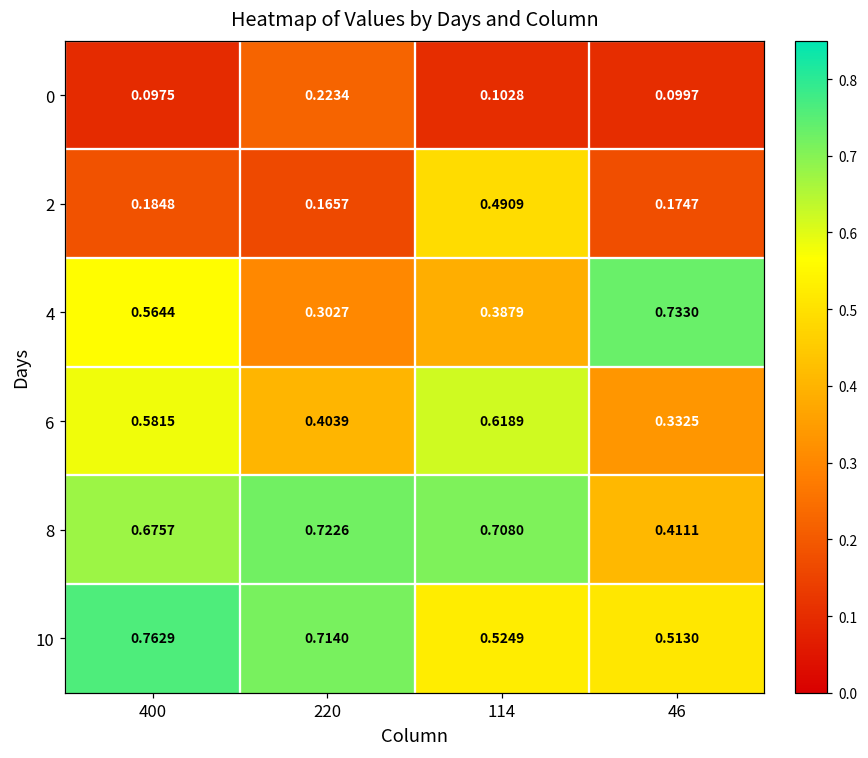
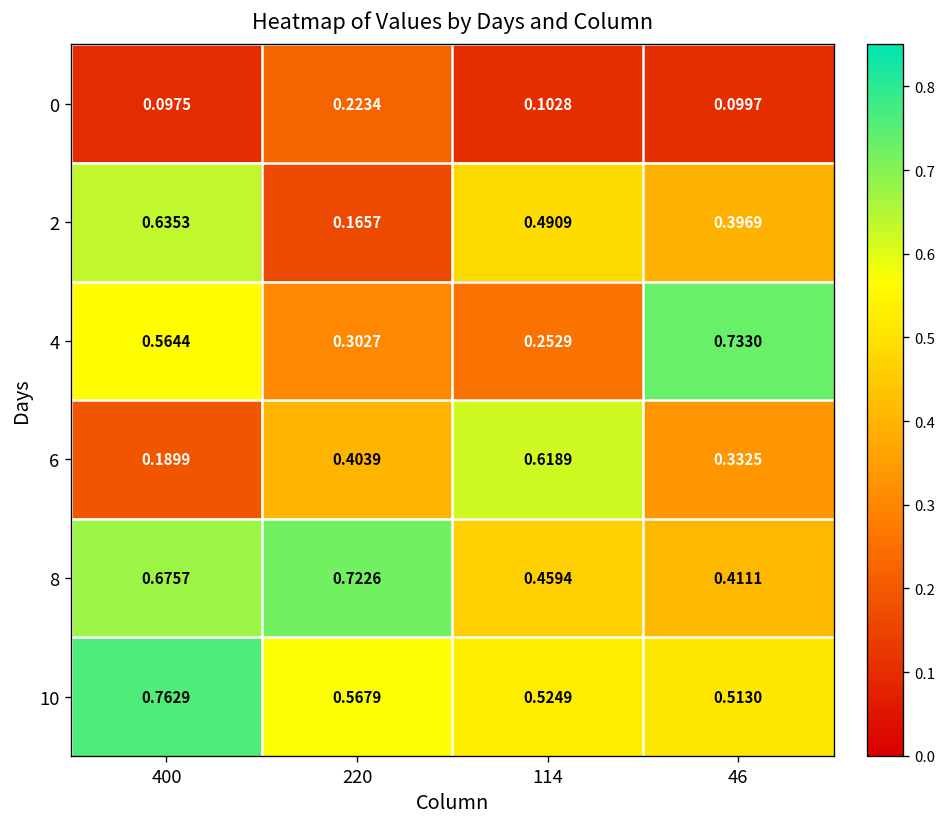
  {
    "0": {
      "400": 0.0975,
      "220": 0.2234,
      "114": 0.1028,
      "46": 0.0997
    },
    "2": {
-     "400": 0.1848,
+     "400": 0.6353,
      "220": 0.1657,
      "114": 0.4909,
-     "46": 0.1747
+     "46": 0.3969
    },
    "4": {
      "400": 0.5644,
      "220": 0.3027,
-     "114": 0.3879,
+     "114": 0.2529,
      "46": 0.7330
    },
    "6": {
-     "400": 0.5815,
+     "400": 0.1899,
      "220": 0.4039,
      "114": 0.6189,
      "46": 0.3325
    },
    "8": {
      "400": 0.6757,
      "220": 0.7226,
-     "114": 0.7080,
+     "114": 0.4594,
      "46": 0.4111
    },
    "10": {
      "400": 0.7629,
-     "220": 0.7140,
+     "220": 0.5679,
      "114": 0.5249,
      "46": 0.5130
    }
  }
